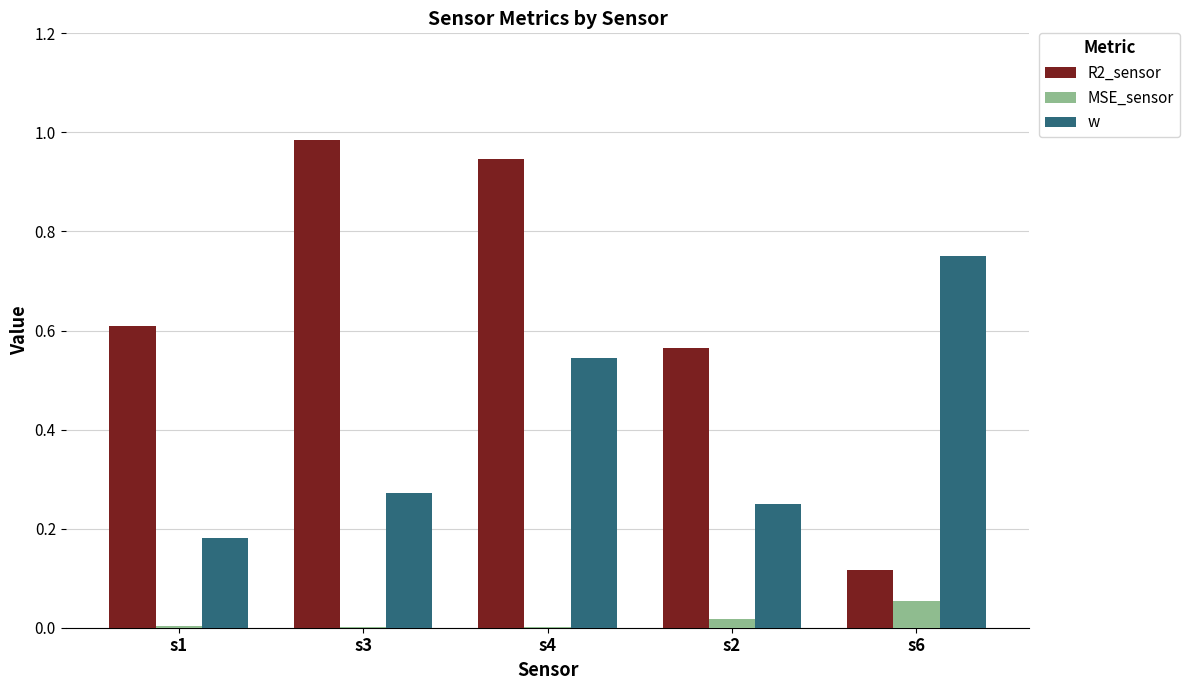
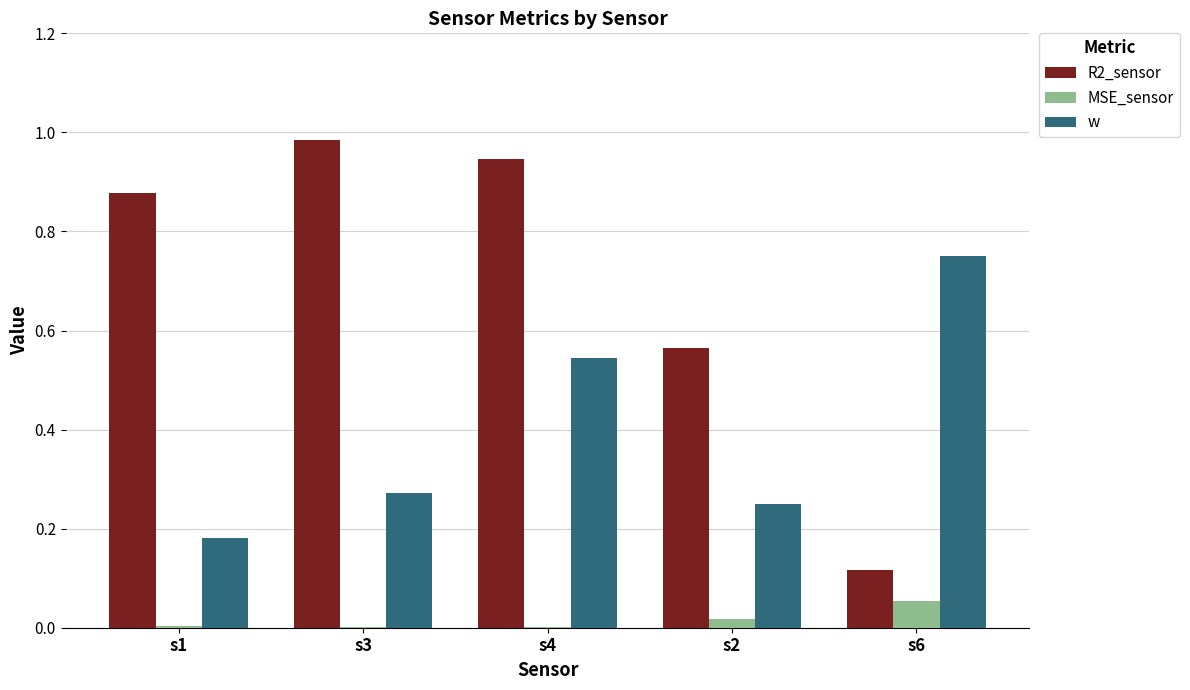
  {
    "R2_sensor": {
-     "s1": 0.61,
+     "s1": 0.88,
      "s3": 0.98,
      "s4": 0.95,
      "s2": 0.56,
      "s6": 0.12
    },
    "MSE_sensor": {
      "s2": 0.02,
      "s6": 0.05
    },
    "w": {
      "s1": 0.18,
      "s3": 0.27,
      "s4": 0.55,
      "s2": 0.25,
      "s6": 0.75
    }
  }
